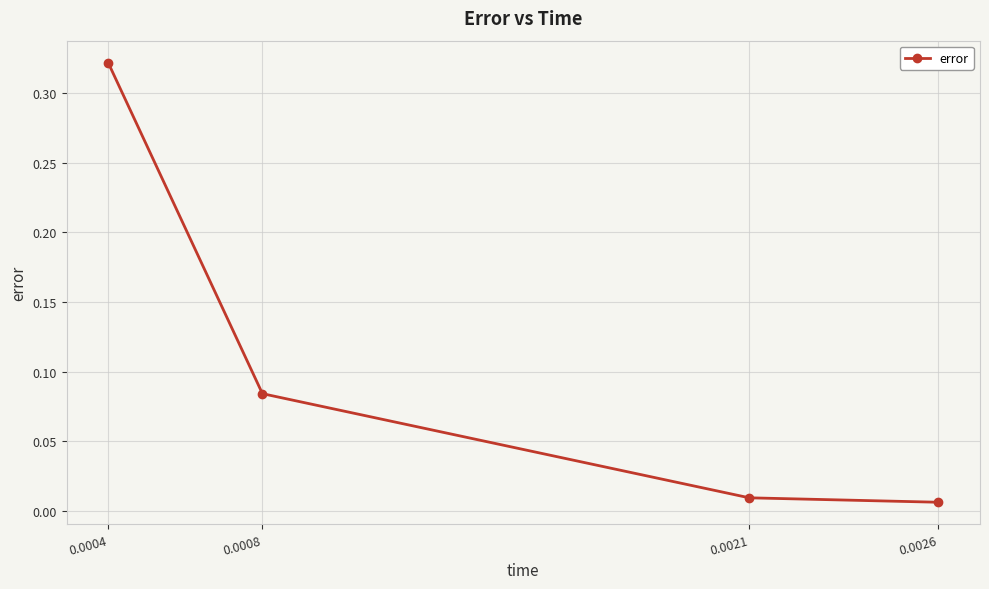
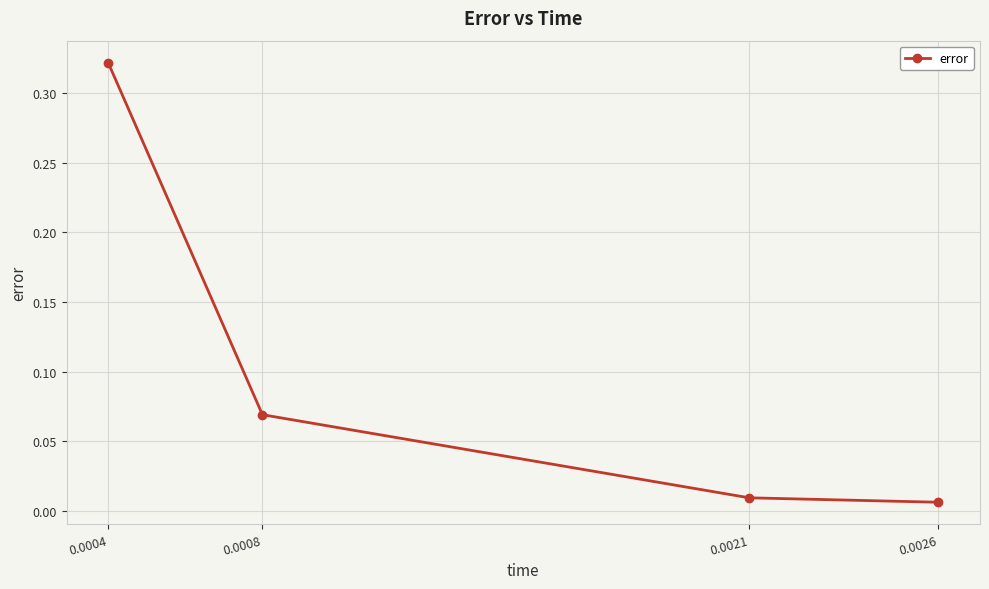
  {
    "0.0004": 0.322,
-   "0.0008": 0.084,
+   "0.0008": 0.069,
    "0.0021": 0.009,
    "0.0026": 0.006
  }
